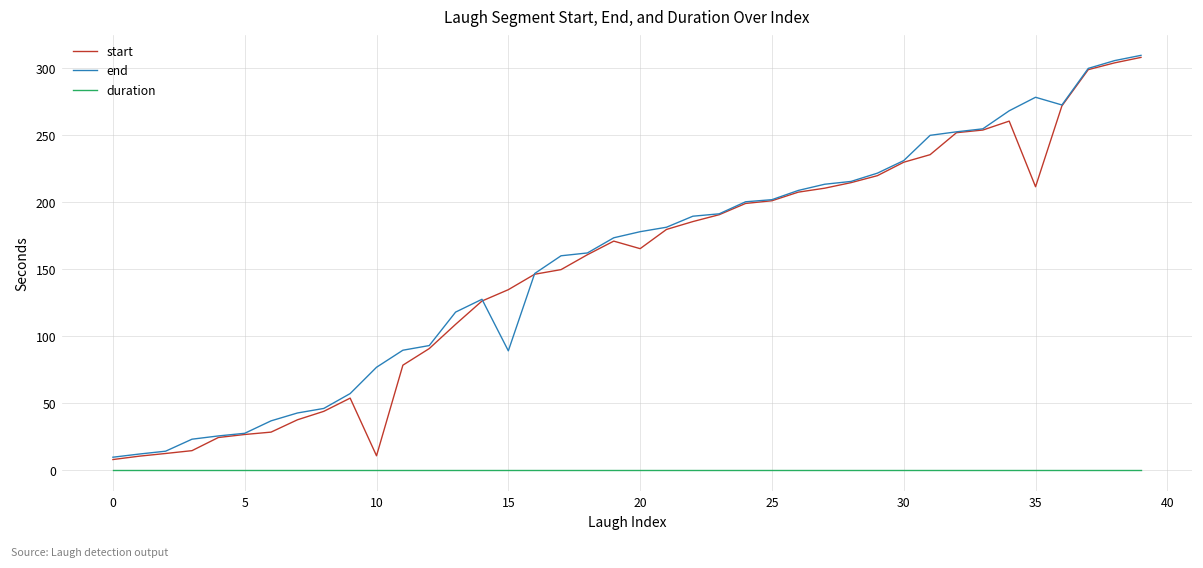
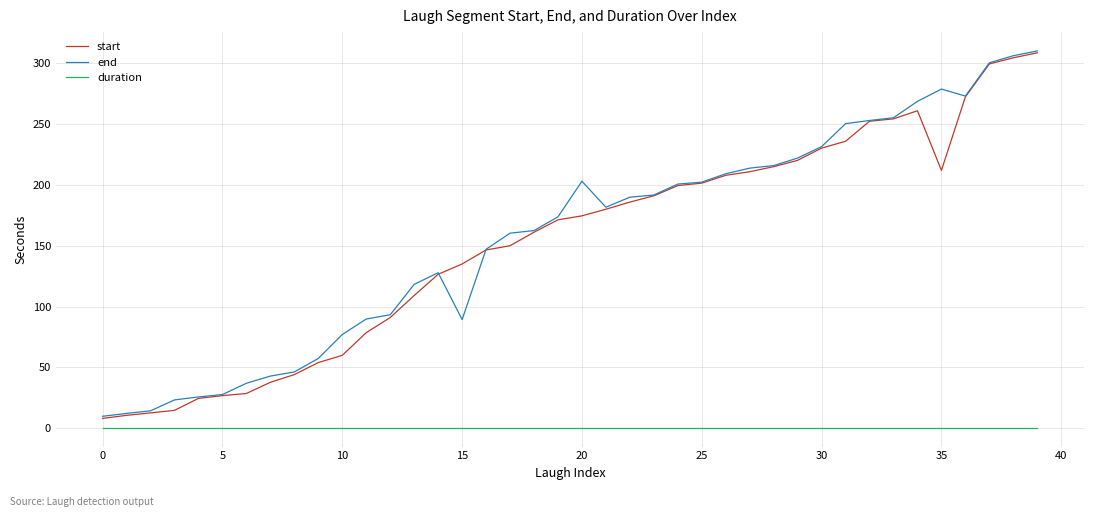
  {
    "start": {
-     "10": 11,
+     "10": 60,
      "15": 135,
-     "20": 166,
+     "20": 174,
      "35": 212
    },
    "end": {
      "10": 77,
      "15": 89,
-     "20": 178,
+     "20": 203,
      "35": 278
    },
    "duration": {
      "0": 1,
      "5": 1,
      "10": 1,
      "15": 1,
      "20": 1,
      "25": 1,
      "30": 1,
      "35": 1
    }
  }
